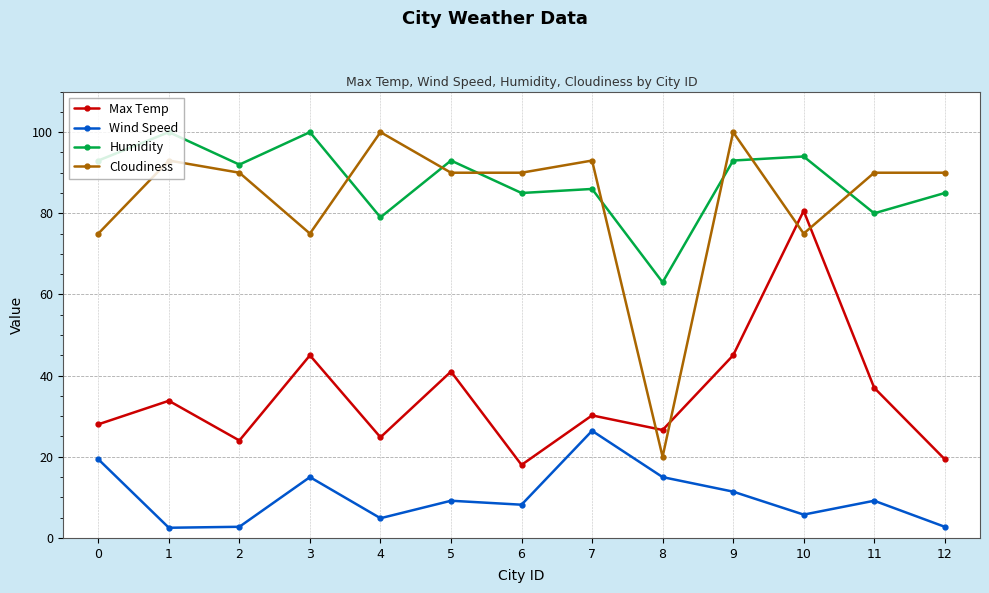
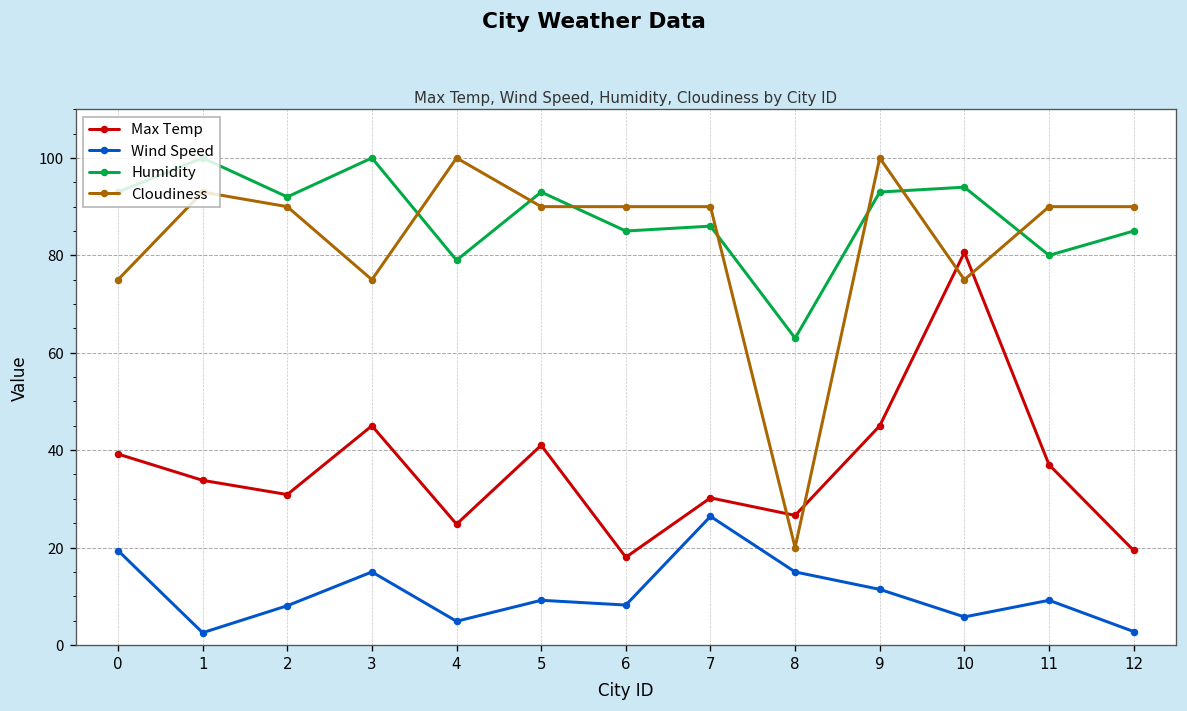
  {
    "Max Temp": {
-     "0": 28,
+     "0": 39,
      "1": 34,
-     "2": 24,
+     "2": 31,
      "3": 45,
      "4": 25,
      "5": 41,
      "6": 18,
      "7": 30,
      "8": 27,
      "9": 45,
      "10": 81,
      "11": 37,
      "12": 19
    },
    "Wind Speed": {
      "0": 19,
      "1": 3,
-     "2": 3,
+     "2": 8,
      "3": 15,
      "4": 5,
      "5": 9,
      "6": 8,
      "7": 26,
      "8": 15,
      "9": 11,
      "10": 6,
      "11": 9,
      "12": 3
    },
    "Humidity": {
      "2": 92,
      "3": 100,
      "4": 79,
      "5": 93,
      "6": 85,
      "7": 86,
      "8": 63,
      "9": 93,
      "10": 94,
      "11": 80,
      "12": 85
    },
    "Cloudiness": {
      "0": 75,
      "2": 90,
      "3": 75,
      "4": 100,
      "5": 90,
      "6": 90,
-     "7": 93,
+     "7": 90,
      "8": 20,
      "9": 100,
      "10": 75,
      "11": 90,
      "12": 90
    }
  }
